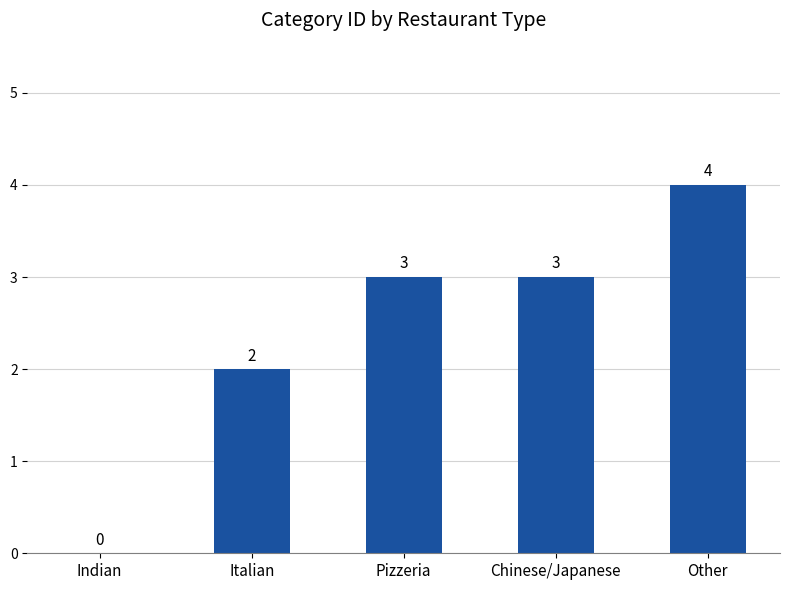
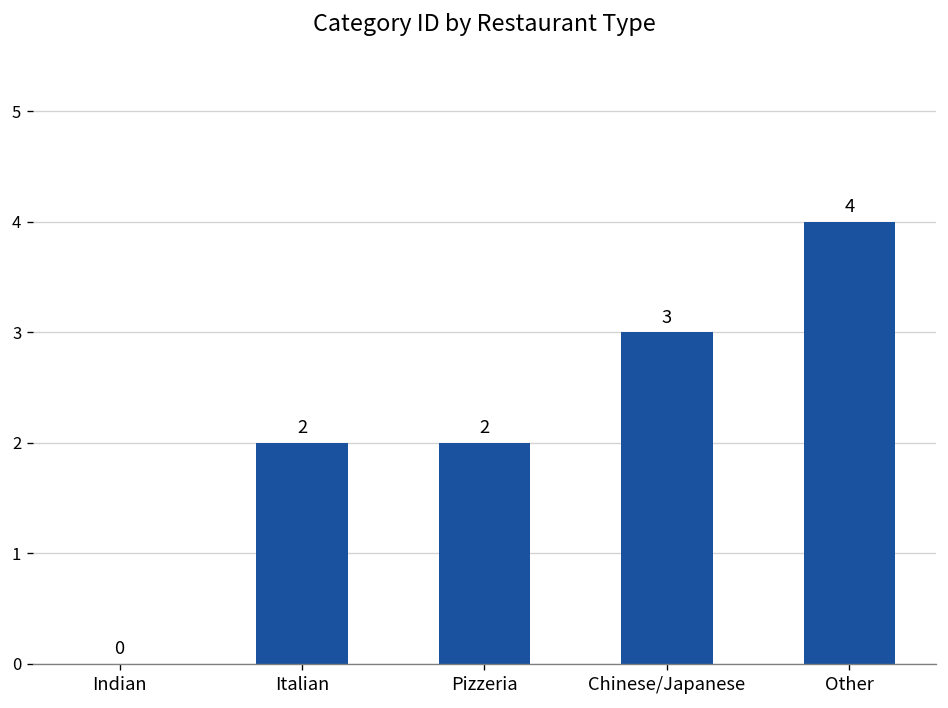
  {
    "Indian": 0,
    "Italian": 2,
-   "Pizzeria": 3,
+   "Pizzeria": 2,
    "Chinese/Japanese": 3,
    "Other": 4
  }
